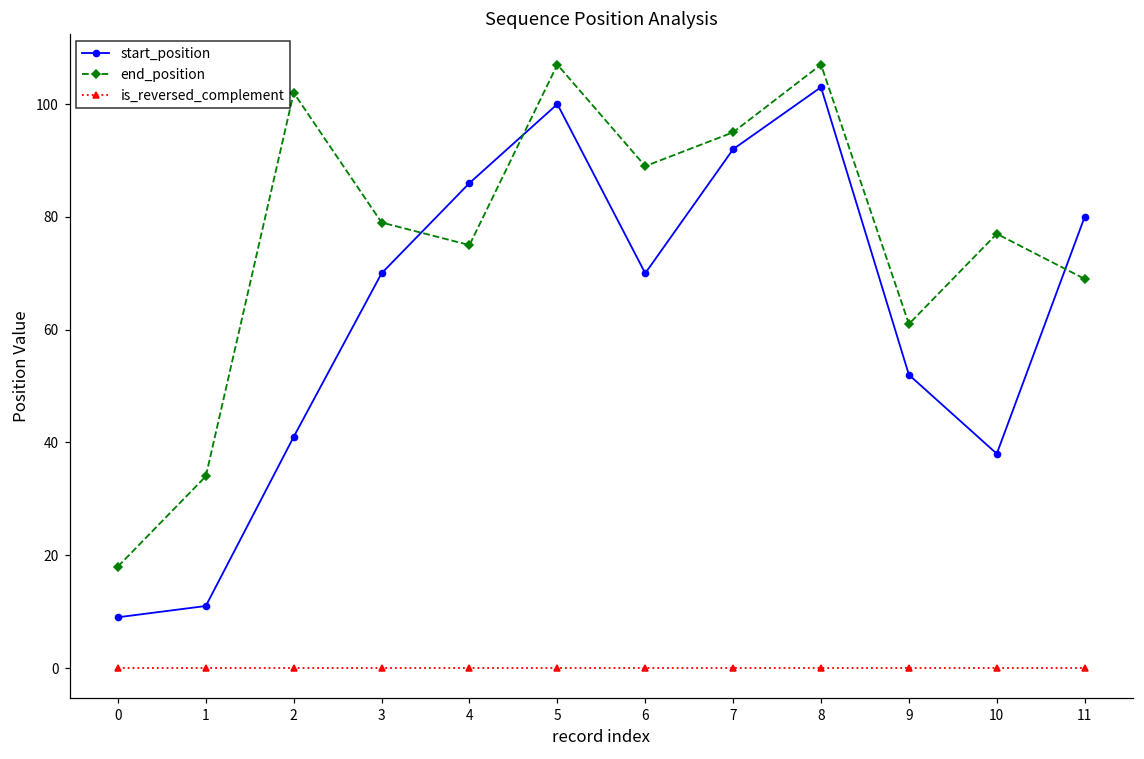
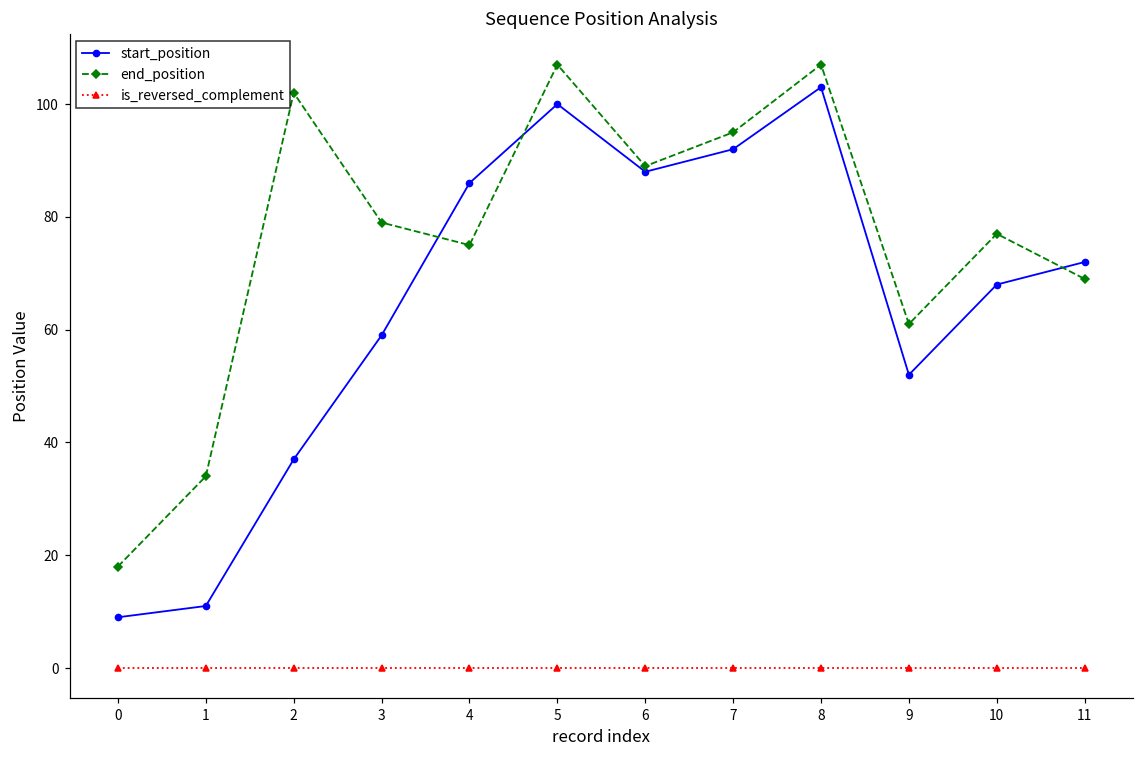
  {
    "start_position": {
      "0": 9,
      "1": 11,
-     "2": 41,
-     "3": 70,
+     "2": 37,
+     "3": 59,
      "4": 86,
      "5": 100,
-     "6": 70,
+     "6": 88,
      "7": 92,
      "8": 103,
      "9": 52,
-     "10": 38,
-     "11": 80
+     "10": 68,
+     "11": 72
    },
    "end_position": {
      "0": 18,
      "1": 34,
      "2": 102,
      "3": 79,
      "4": 75,
      "5": 107,
      "6": 89,
      "7": 95,
      "8": 107,
      "9": 61,
      "10": 77,
      "11": 69
    },
    "is_reversed_complement": {
      "0": 0,
      "1": 0,
      "2": 0,
      "3": 0,
      "4": 0,
      "5": 0,
      "6": 0,
      "7": 0,
      "8": 0,
      "9": 0,
      "10": 0,
      "11": 0
    }
  }
